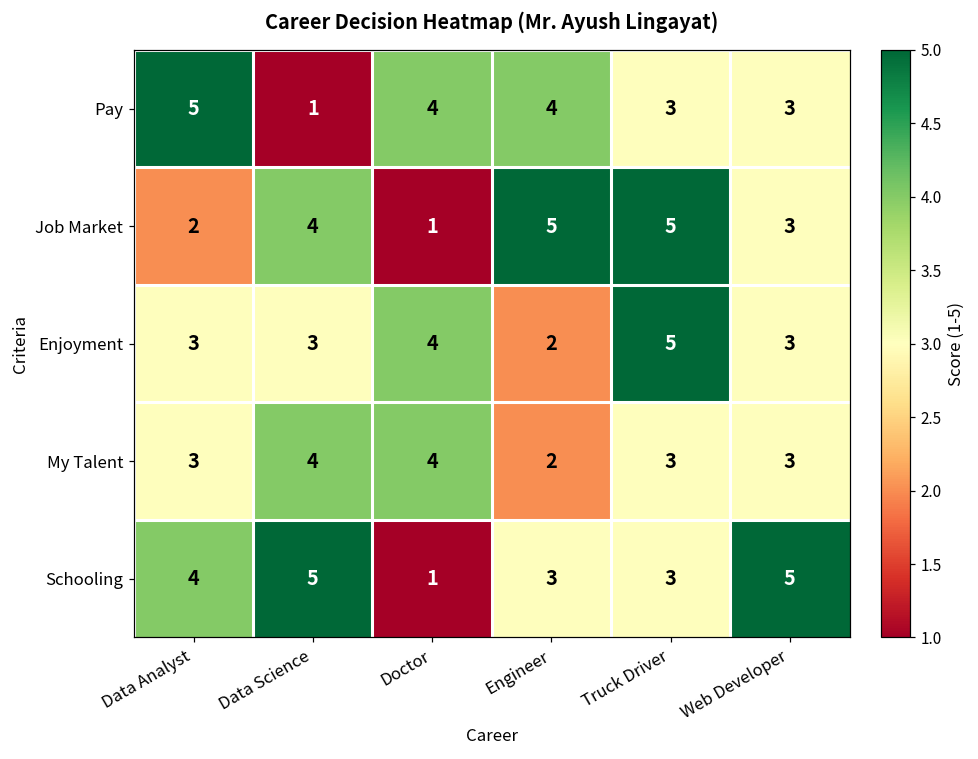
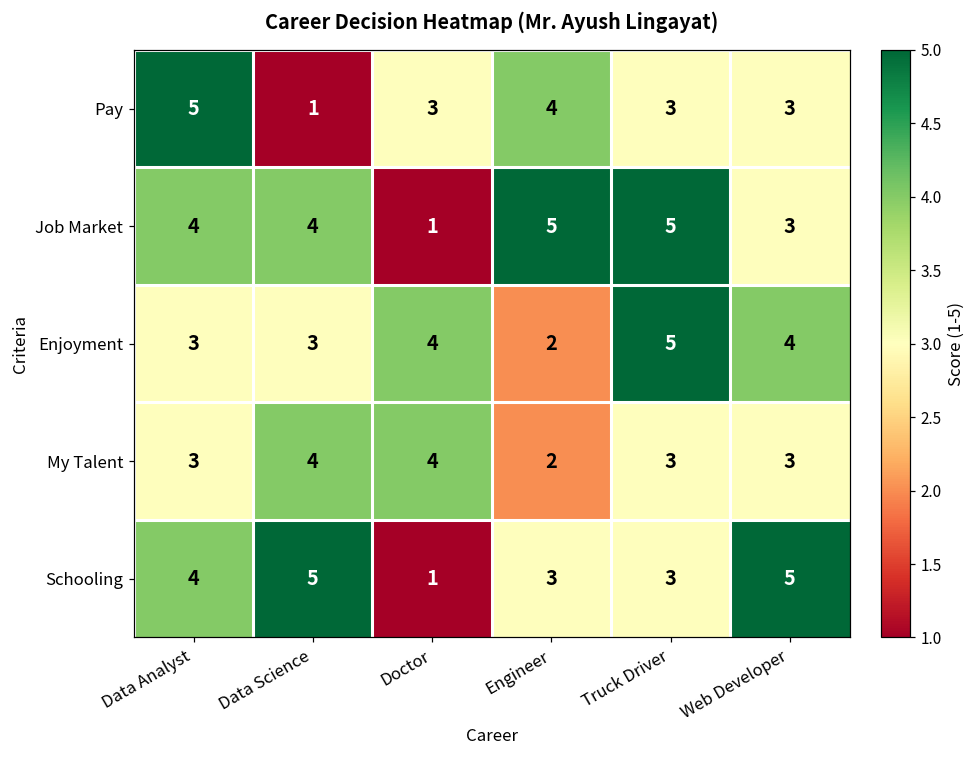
  {
    "Pay": {
      "Data Analyst": 5,
      "Data Science": 1,
-     "Doctor": 4,
+     "Doctor": 3,
      "Engineer": 4,
      "Truck Driver": 3,
      "Web Developer": 3
    },
    "Job Market": {
-     "Data Analyst": 2,
+     "Data Analyst": 4,
      "Data Science": 4,
      "Doctor": 1,
      "Engineer": 5,
      "Truck Driver": 5,
      "Web Developer": 3
    },
    "Enjoyment": {
      "Data Analyst": 3,
      "Data Science": 3,
      "Doctor": 4,
      "Engineer": 2,
      "Truck Driver": 5,
-     "Web Developer": 3
+     "Web Developer": 4
    },
    "My Talent": {
      "Data Analyst": 3,
      "Data Science": 4,
      "Doctor": 4,
      "Engineer": 2,
      "Truck Driver": 3,
      "Web Developer": 3
    },
    "Schooling": {
      "Data Analyst": 4,
      "Data Science": 5,
      "Doctor": 1,
      "Engineer": 3,
      "Truck Driver": 3,
      "Web Developer": 5
    }
  }
